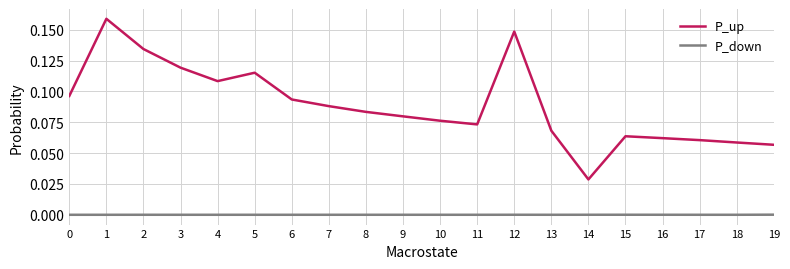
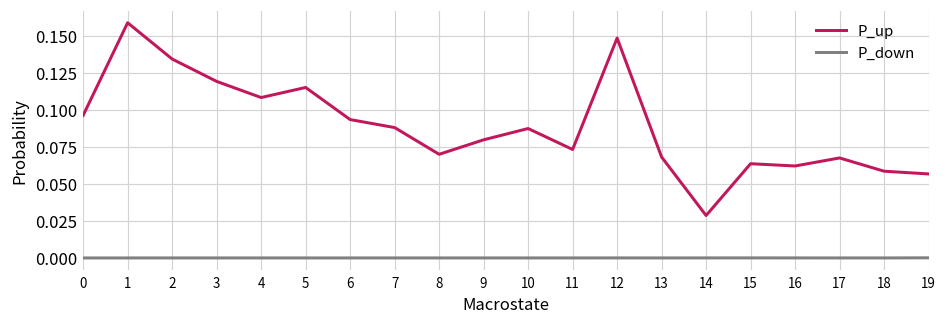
  {
    "P_up": {
      "0": 0.096,
      "1": 0.159,
      "2": 0.134,
      "3": 0.119,
      "4": 0.108,
      "5": 0.115,
      "6": 0.093,
      "7": 0.088,
-     "8": 0.083,
+     "8": 0.070,
      "9": 0.080,
-     "10": 0.076,
+     "10": 0.087,
      "11": 0.073,
      "12": 0.148,
      "13": 0.068,
      "14": 0.029,
      "15": 0.064,
      "16": 0.062,
-     "17": 0.061,
+     "17": 0.068,
      "18": 0.059,
      "19": 0.057
    },
    "P_down": {
      "0": 0.000,
      "1": 0.000,
      "2": 0.000,
      "3": 0.000,
      "4": 0.000,
      "5": 0.000,
      "6": 0.000,
      "7": 0.000,
      "8": 0.000,
      "9": 0.000,
      "10": 0.000,
      "11": 0.000,
      "12": 0.000,
      "13": 0.000,
      "14": 0.000,
      "15": 0.000,
      "16": 0.000,
      "17": 0.000,
      "18": 0.000,
      "19": 0.000
    }
  }
